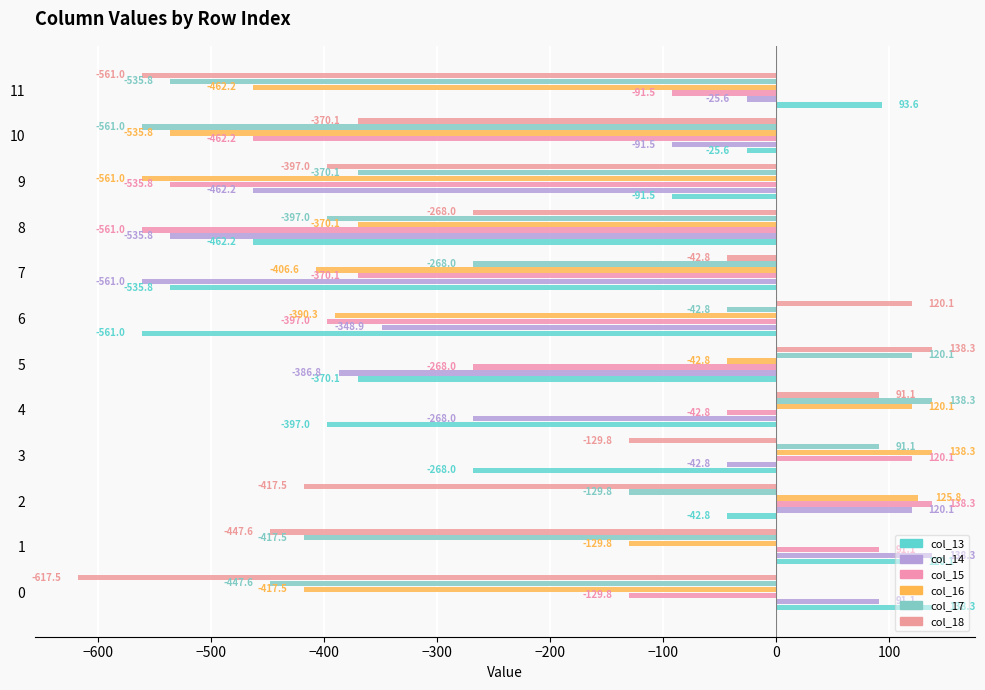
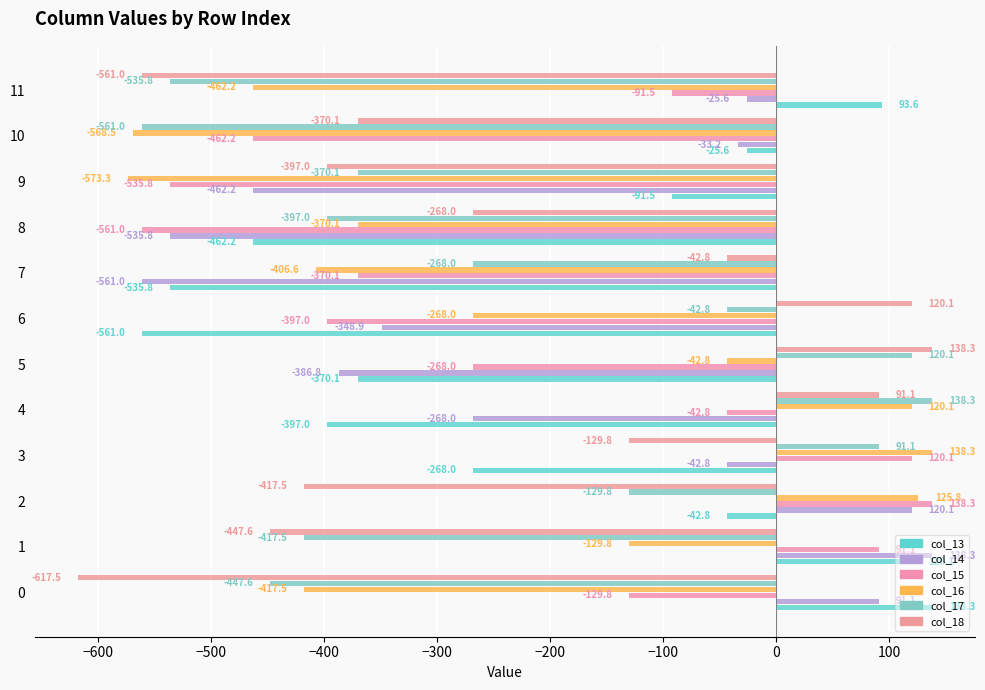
  {
    "col_14": {
      "11": -25.6,
-     "10": -91.5,
+     "10": -33.2,
      "9": -462.2,
      "8": -535.8,
      "7": -561.0,
      "6": -348.9,
      "5": -386.8,
      "4": -268.0,
      "3": -42.8,
      "2": 120.1
    },
    "col_16": {
      "11": -462.2,
-     "10": -535.8,
-     "9": -561.0,
+     "10": -568.5,
+     "9": -573.3,
      "8": -370.1,
      "7": -406.6,
-     "6": -390.3,
+     "6": -268.0,
      "5": -42.8,
      "4": 120.1,
      "3": 138.3,
      "1": -129.8,
      "0": -417.5
    }
  }
